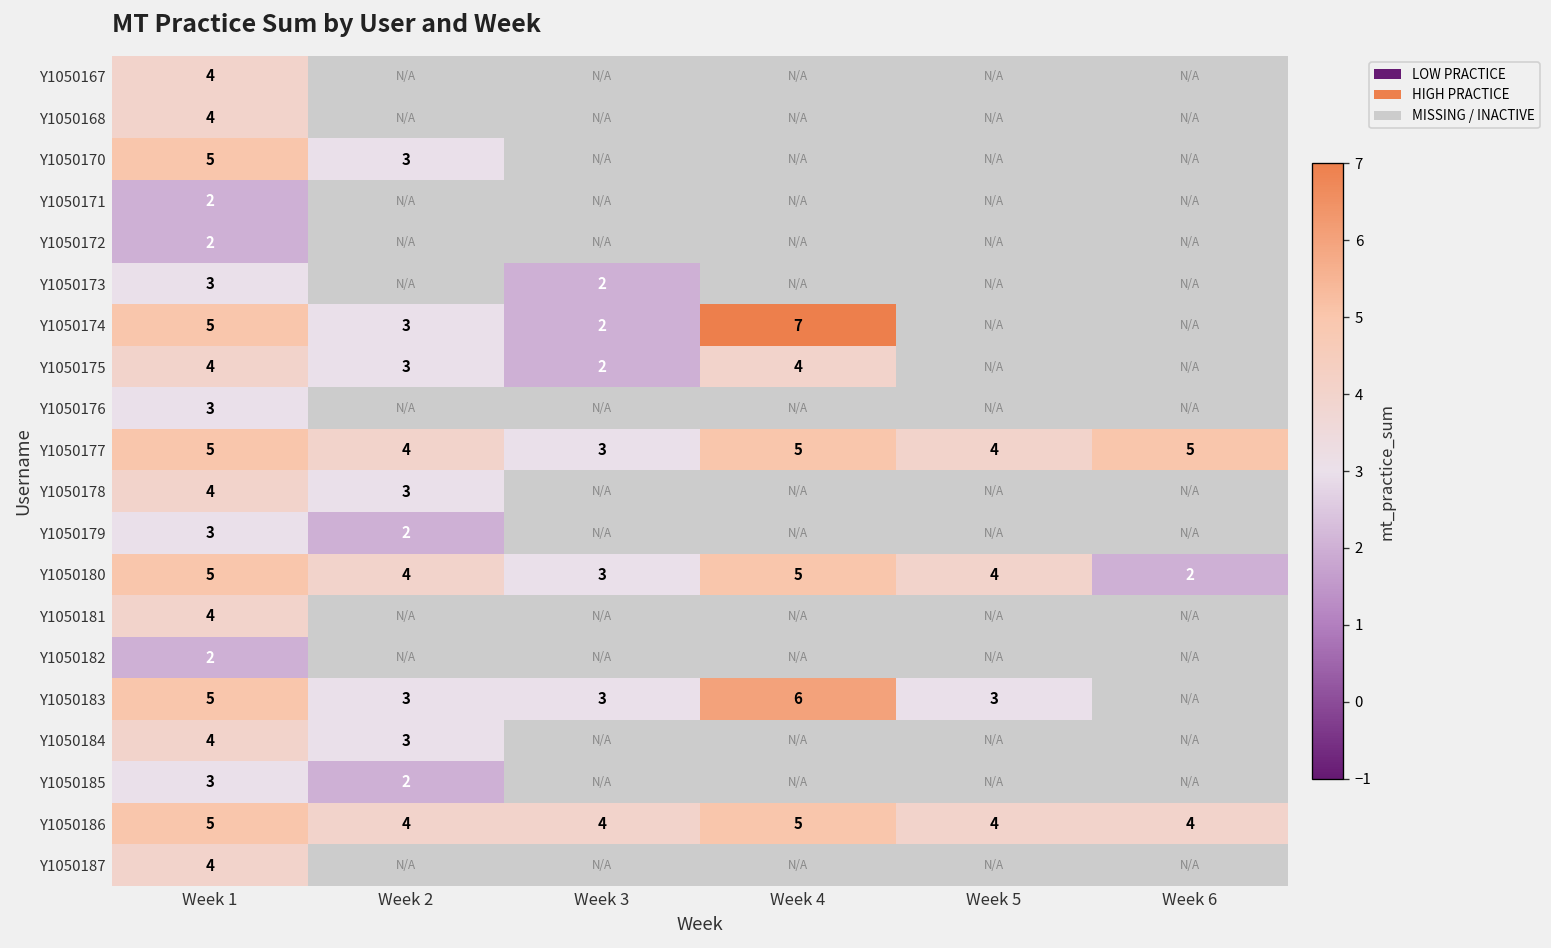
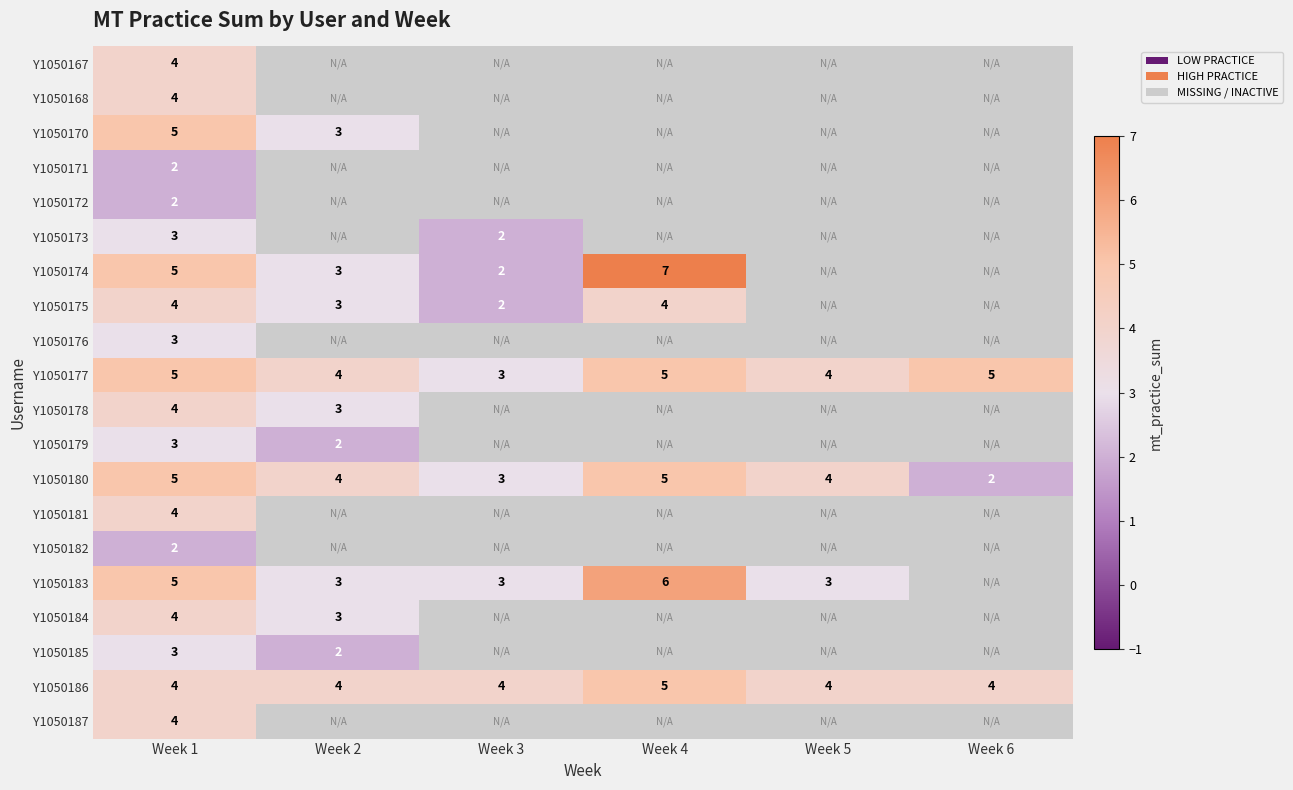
  {
    "Y1050167": {
      "Week 1": 4
    },
    "Y1050168": {
      "Week 1": 4
    },
    "Y1050170": {
      "Week 1": 5,
      "Week 2": 3
    },
    "Y1050171": {
      "Week 1": 2
    },
    "Y1050172": {
      "Week 1": 2
    },
    "Y1050173": {
      "Week 1": 3,
      "Week 3": 2
    },
    "Y1050174": {
      "Week 1": 5,
      "Week 2": 3,
      "Week 3": 2,
      "Week 4": 7
    },
    "Y1050175": {
      "Week 1": 4,
      "Week 2": 3,
      "Week 3": 2,
      "Week 4": 4
    },
    "Y1050176": {
      "Week 1": 3
    },
    "Y1050177": {
      "Week 1": 5,
      "Week 2": 4,
      "Week 3": 3,
      "Week 4": 5,
      "Week 5": 4,
      "Week 6": 5
    },
    "Y1050178": {
      "Week 1": 4,
      "Week 2": 3
    },
    "Y1050179": {
      "Week 1": 3,
      "Week 2": 2
    },
    "Y1050180": {
      "Week 1": 5,
      "Week 2": 4,
      "Week 3": 3,
      "Week 4": 5,
      "Week 5": 4,
      "Week 6": 2
    },
    "Y1050181": {
      "Week 1": 4
    },
    "Y1050182": {
      "Week 1": 2
    },
    "Y1050183": {
      "Week 1": 5,
      "Week 2": 3,
      "Week 3": 3,
      "Week 4": 6,
      "Week 5": 3
    },
    "Y1050184": {
      "Week 1": 4,
      "Week 2": 3
    },
    "Y1050185": {
      "Week 1": 3,
      "Week 2": 2
    },
    "Y1050186": {
-     "Week 1": 5,
+     "Week 1": 4,
      "Week 2": 4,
      "Week 3": 4,
      "Week 4": 5,
      "Week 5": 4,
      "Week 6": 4
    },
    "Y1050187": {
      "Week 1": 4
    }
  }
